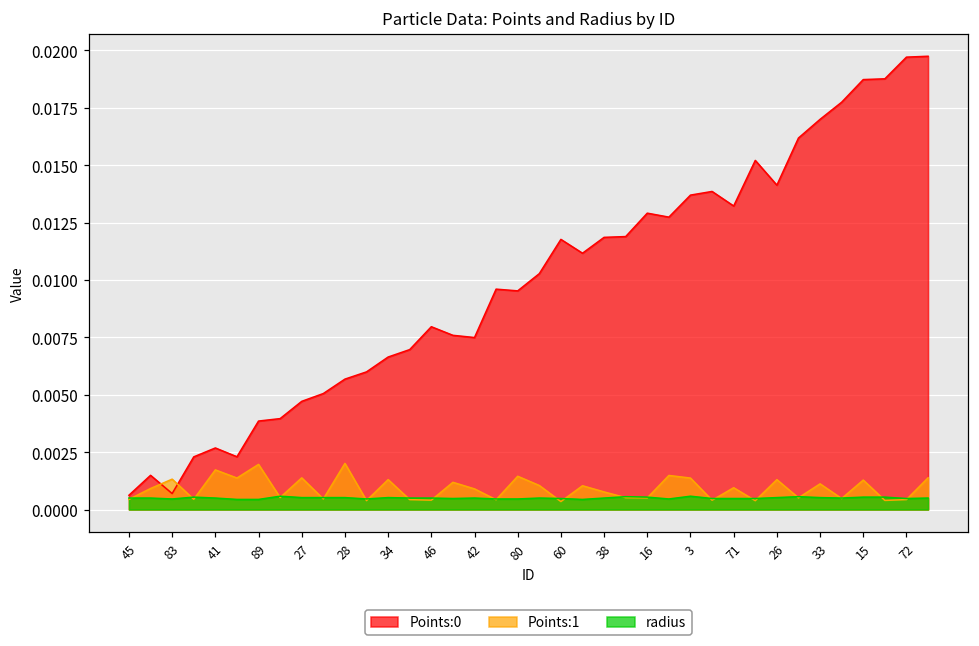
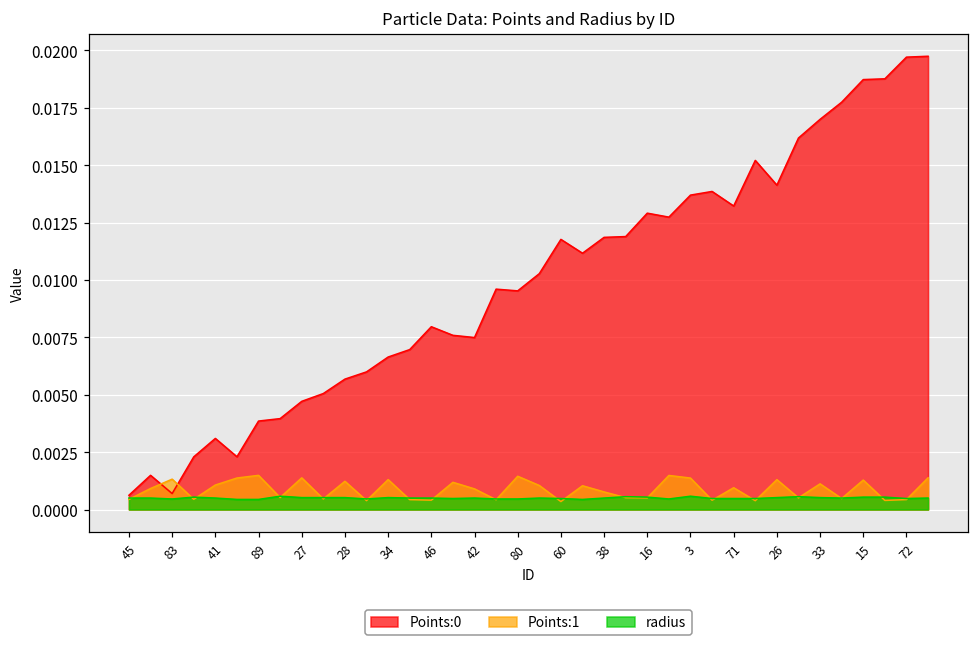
  {
    "Points:0": {
      "45": 0.0006,
      "83": 0.0007,
-     "41": 0.0027,
+     "41": 0.0031,
      "89": 0.0039,
      "28": 0.0057,
      "34": 0.0066,
      "46": 0.0080,
      "42": 0.0075,
      "80": 0.0095,
      "60": 0.0118,
      "38": 0.0119,
      "16": 0.0129,
      "71": 0.0132,
      "26": 0.0141,
      "72": 0.0197
    },
    "Points:1": {
      "83": 0.0013,
-     "41": 0.0017,
-     "89": 0.0020,
-     "28": 0.0020,
+     "41": 0.0011,
+     "89": 0.0015,
+     "28": 0.0012,
      "34": 0.0013,
      "42": 0.0009,
      "80": 0.0014,
      "60": 0.0003,
      "38": 0.0008,
      "71": 0.0009,
      "26": 0.0013
    },
    "radius": {
      "83": 0.0005,
      "41": 0.0005,
      "89": 0.0004,
      "28": 0.0005,
      "34": 0.0005,
      "42": 0.0005,
      "80": 0.0005,
      "60": 0.0005,
      "38": 0.0005,
      "71": 0.0005,
      "26": 0.0005
    }
  }
